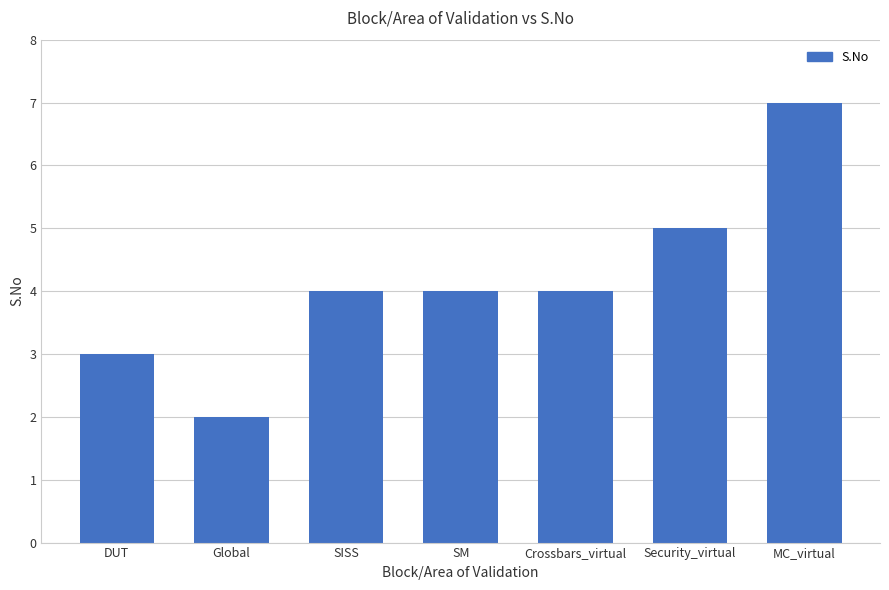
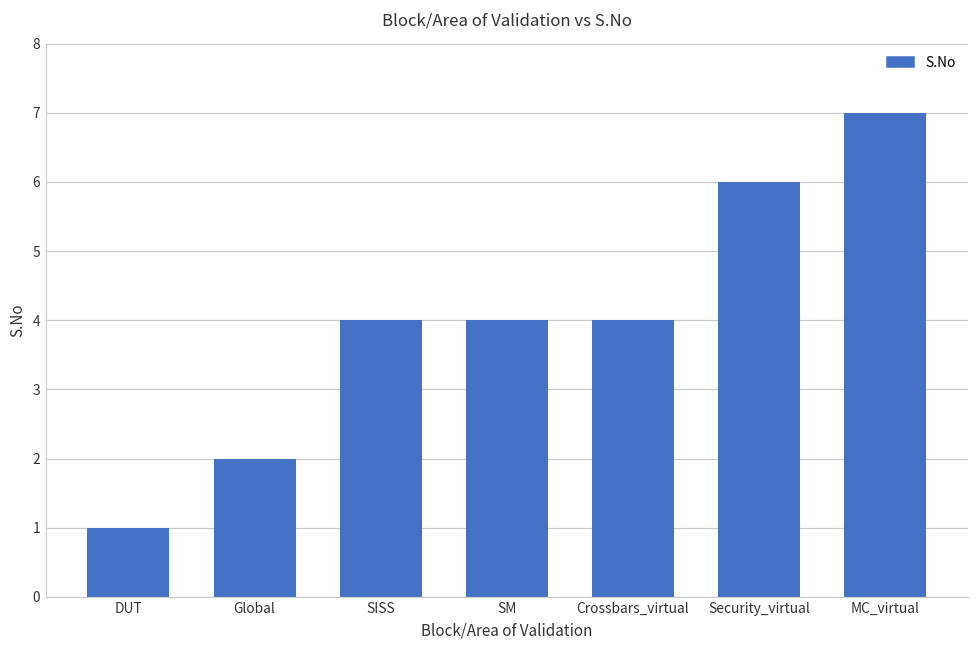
  {
-   "DUT": 3,
+   "DUT": 1,
    "Global": 2,
    "SISS": 4,
    "SM": 4,
    "Crossbars_virtual": 4,
-   "Security_virtual": 5,
+   "Security_virtual": 6,
    "MC_virtual": 7
  }
